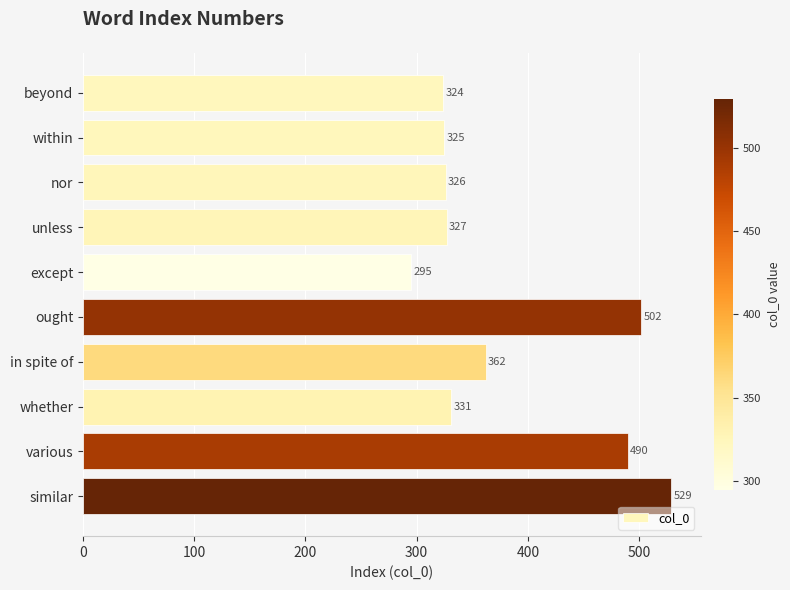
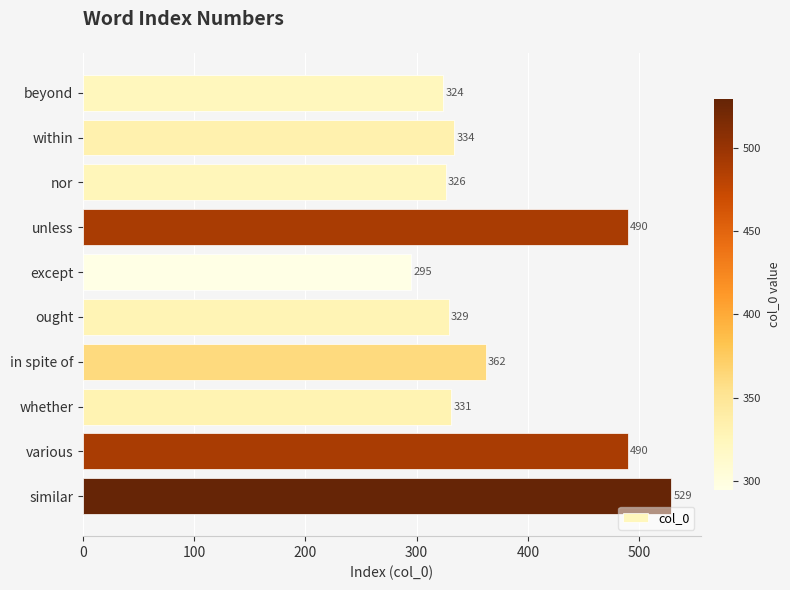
  {
    "beyond": 324,
-   "within": 325,
+   "within": 334,
    "nor": 326,
-   "unless": 327,
+   "unless": 490,
    "except": 295,
-   "ought": 502,
+   "ought": 329,
    "in spite of": 362,
    "whether": 331,
    "various": 490,
    "similar": 529
  }
